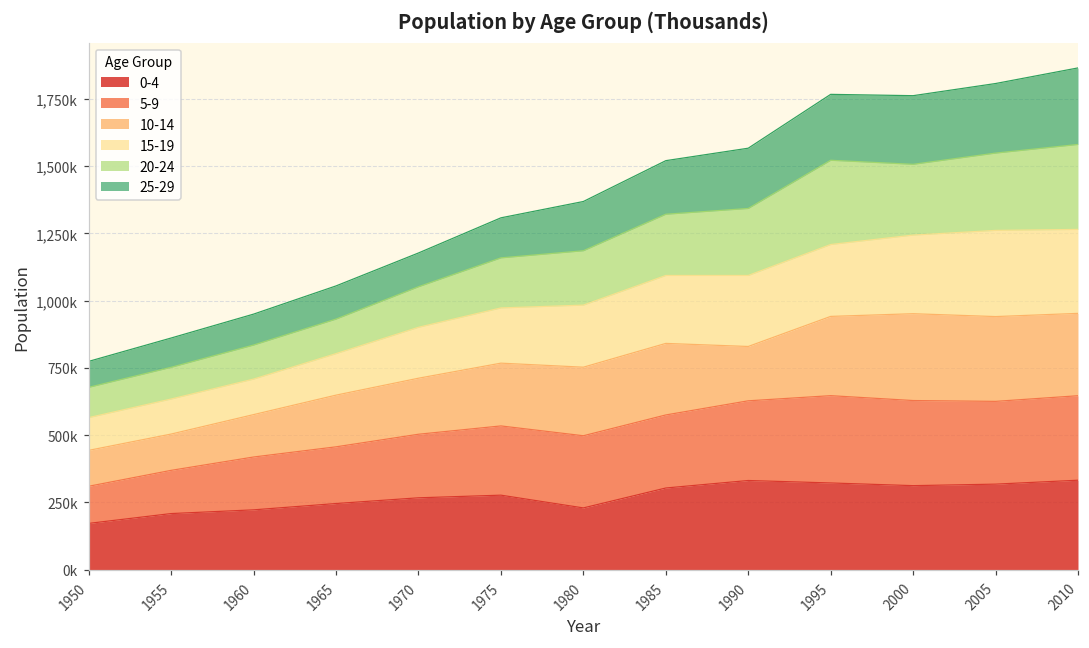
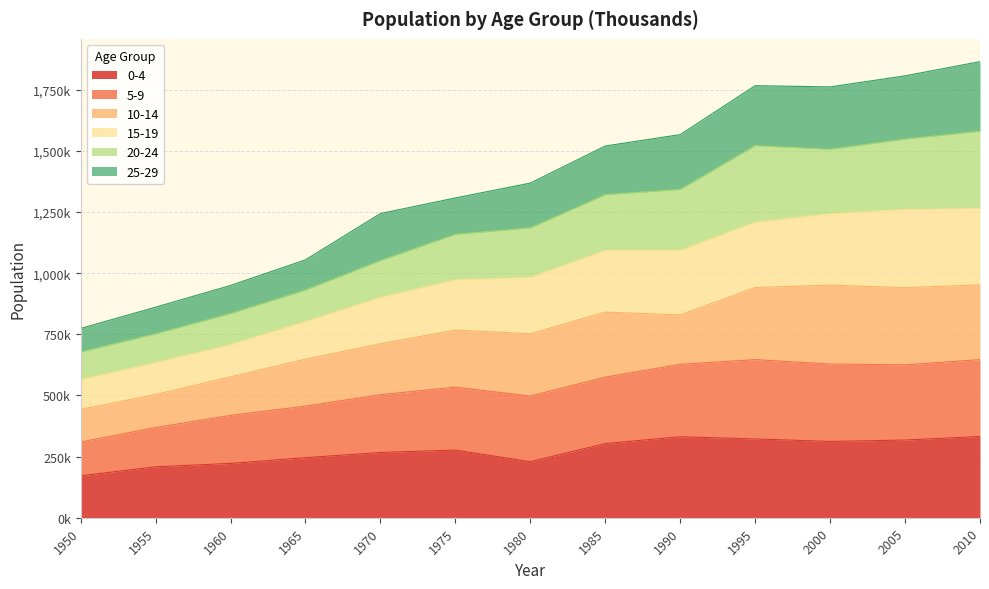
  {
    "0-4": {
      "1950": "170,000",
      "1955": "210,000",
      "1960": "220,000",
      "1965": "250,000",
      "1970": "270,000",
      "1975": "280,000",
      "1980": "230,000",
      "1985": "300,000",
      "1990": "330,000",
      "1995": "320,000",
      "2000": "310,000",
      "2005": "320,000",
      "2010": "330,000"
    },
    "5-9": {
      "1950": "140,000",
      "1955": "160,000",
      "1960": "200,000",
      "1965": "210,000",
      "1970": "240,000",
      "1975": "260,000",
      "1980": "270,000",
      "1985": "270,000",
      "1990": "300,000",
      "1995": "320,000",
      "2000": "320,000",
      "2005": "310,000",
      "2010": "310,000"
    },
    "10-14": {
      "1950": "130,000",
      "1955": "130,000",
      "1960": "160,000",
      "1965": "190,000",
      "1970": "210,000",
      "1975": "230,000",
      "1980": "250,000",
      "1985": "270,000",
      "1990": "200,000",
      "1995": "290,000",
      "2000": "320,000",
      "2005": "320,000",
      "2010": "310,000"
    },
    "15-19": {
      "1950": "120,000",
      "1955": "130,000",
      "1960": "130,000",
      "1965": "150,000",
      "1970": "190,000",
      "1975": "210,000",
      "1980": "230,000",
      "1985": "250,000",
      "1990": "260,000",
      "1995": "270,000",
      "2000": "290,000",
      "2005": "320,000",
      "2010": "310,000"
    },
    "20-24": {
      "1950": "110,000",
      "1955": "120,000",
      "1960": "130,000",
      "1965": "130,000",
      "1970": "150,000",
      "1975": "190,000",
      "1980": "200,000",
      "1985": "230,000",
      "1990": "250,000",
      "1995": "310,000",
      "2000": "260,000",
      "2005": "290,000",
      "2010": "320,000"
    },
    "25-29": {
      "1950": "100,000",
      "1955": "110,000",
      "1960": "110,000",
      "1965": "120,000",
-     "1970": "130,000",
+     "1970": "190,000",
      "1975": "150,000",
      "1980": "180,000",
      "1985": "200,000",
      "1990": "220,000",
      "1995": "250,000",
      "2000": "260,000",
      "2005": "260,000",
      "2010": "280,000"
    }
  }
